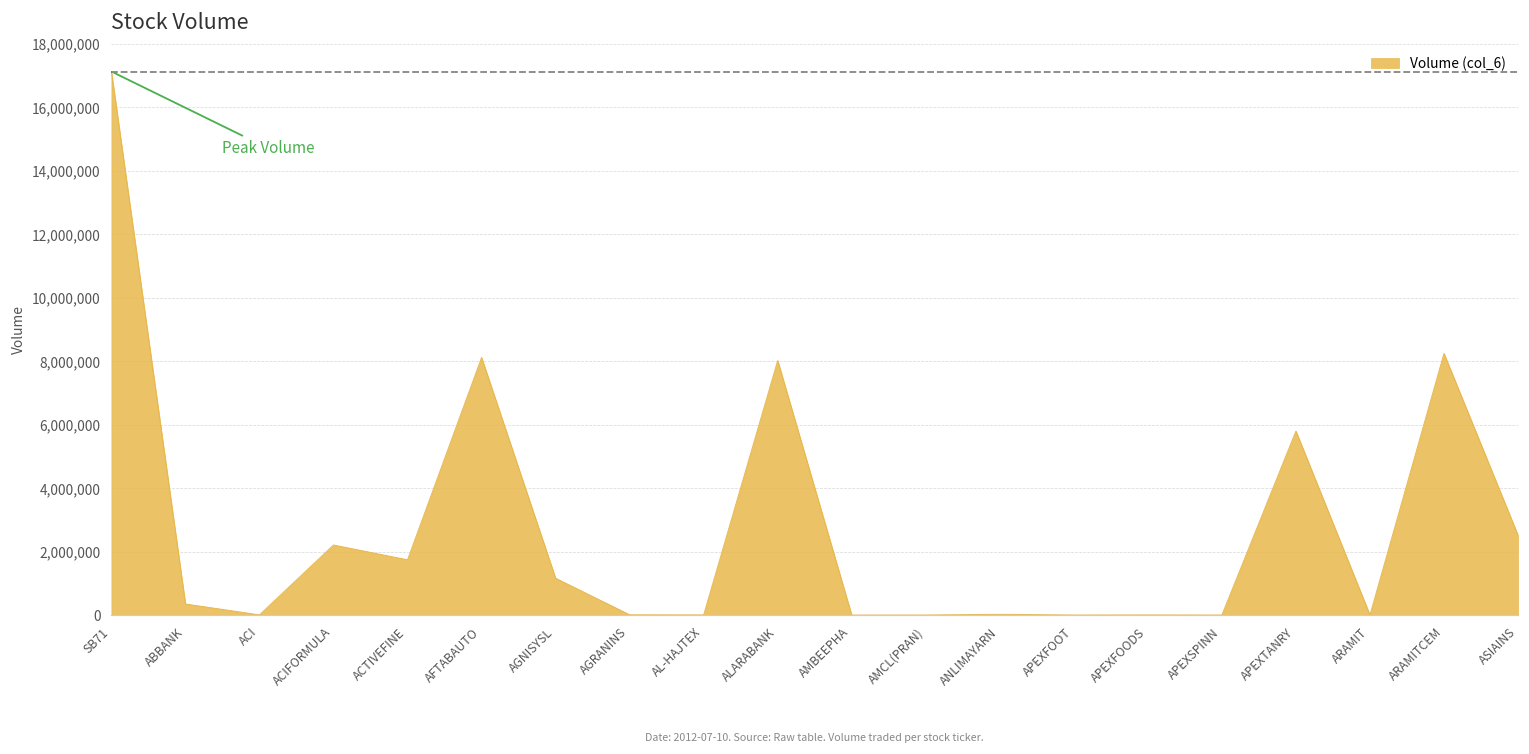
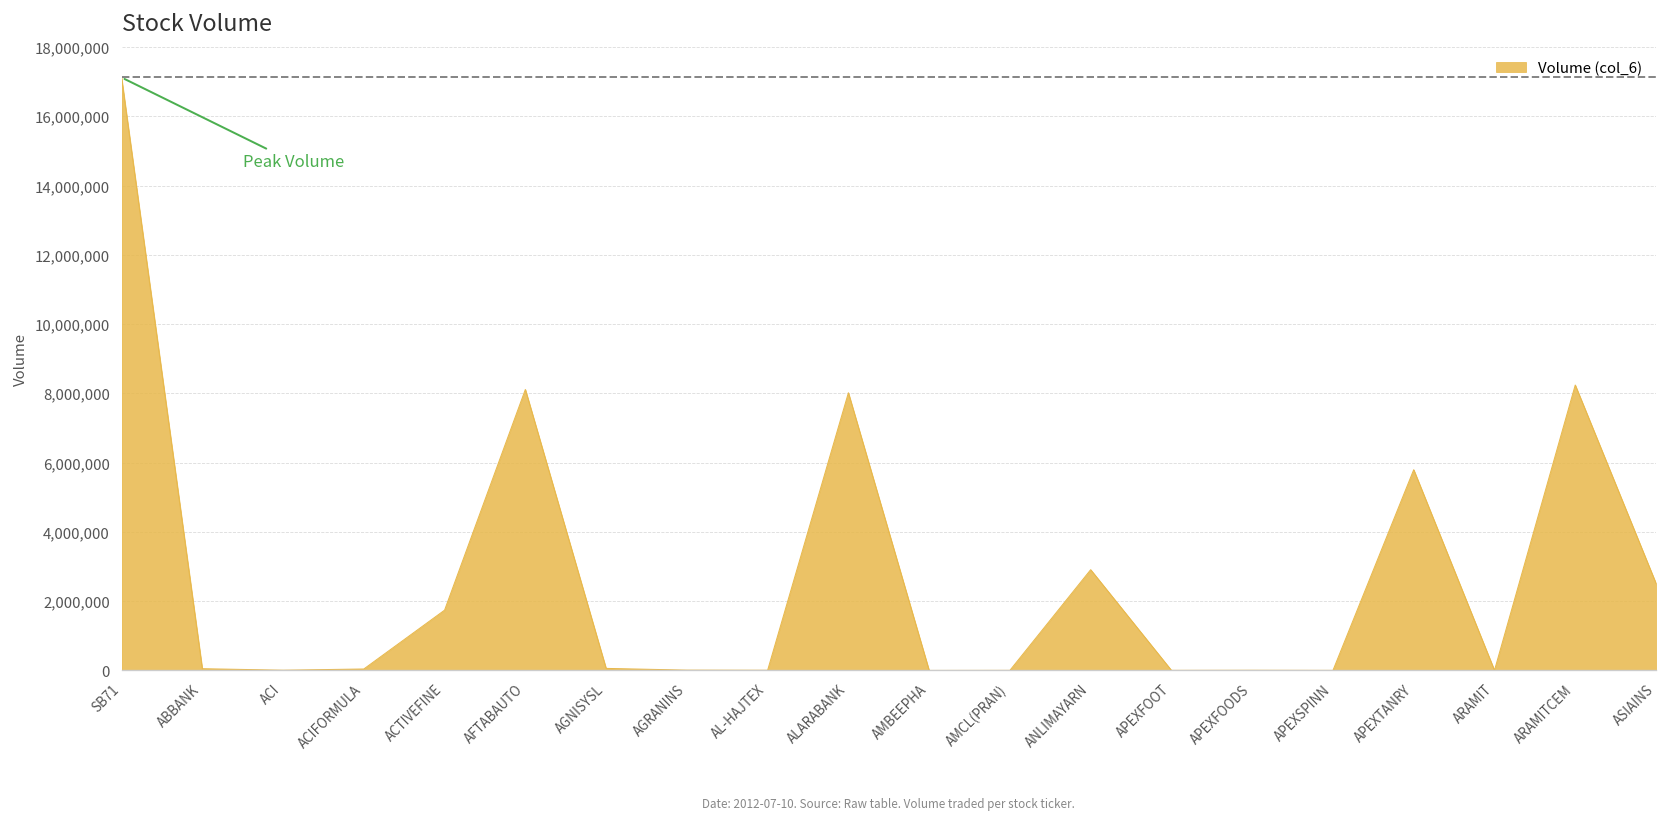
  {
    "SB71": "17,100,000",
-   "ABBANK": "300,000",
+   "ABBANK": "100,000",
    "ACI": "0",
-   "ACIFORMULA": "2,200,000",
+   "ACIFORMULA": "0",
    "ACTIVEFINE": "1,700,000",
    "AFTABAUTO": "8,100,000",
-   "AGNISYSL": "1,200,000",
+   "AGNISYSL": "100,000",
    "AGRANINS": "0",
    "AL-HAJTEX": "0",
    "ALARABANK": "8,000,000",
    "AMBEEPHA": "0",
    "AMCL(PRAN)": "0",
-   "ANLIMAYARN": "0",
+   "ANLIMAYARN": "2,900,000",
    "APEXFOOT": "0",
    "APEXFOODS": "0",
    "APEXSPINN": "0",
    "APEXTANRY": "5,800,000",
    "ARAMIT": "0",
    "ARAMITCEM": "8,200,000",
    "ASIAINS": "2,500,000"
  }
